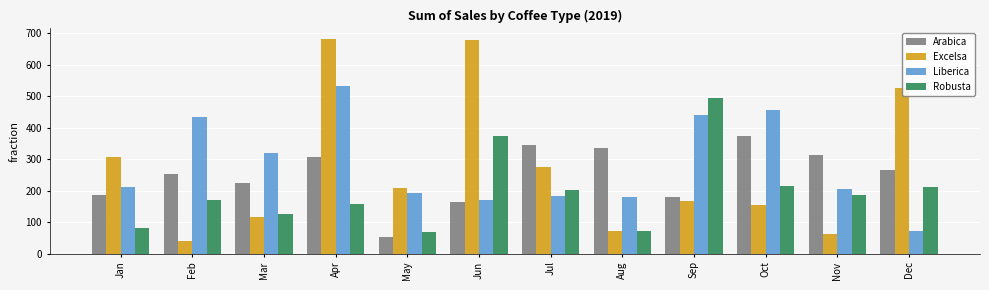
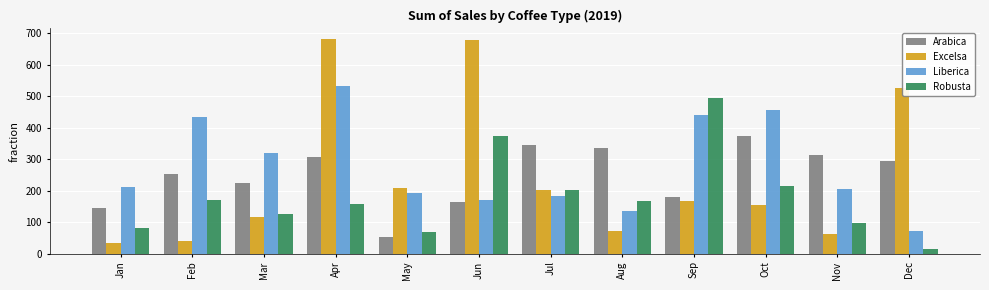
  {
    "Arabica": {
-     "Jan": 190,
+     "Jan": 150,
      "Feb": 250,
      "Mar": 220,
      "Apr": 310,
      "May": 50,
      "Jun": 160,
      "Jul": 350,
      "Aug": 330,
      "Sep": 180,
      "Oct": 370,
      "Nov": 310,
-     "Dec": 270
+     "Dec": 300
    },
    "Excelsa": {
-     "Jan": 310,
+     "Jan": 30,
      "Feb": 40,
      "Mar": 120,
      "Apr": 680,
      "May": 210,
      "Jun": 680,
-     "Jul": 270,
+     "Jul": 200,
      "Aug": 70,
      "Sep": 170,
      "Oct": 150,
      "Nov": 60,
      "Dec": 530
    },
    "Liberica": {
      "Jan": 210,
      "Feb": 430,
      "Mar": 320,
      "Apr": 530,
      "May": 190,
      "Jun": 170,
      "Jul": 180,
-     "Aug": 180,
+     "Aug": 130,
      "Sep": 440,
      "Oct": 460,
      "Nov": 210,
      "Dec": 70
    },
    "Robusta": {
      "Jan": 80,
      "Feb": 170,
      "Mar": 130,
      "Apr": 160,
      "May": 70,
      "Jun": 370,
      "Jul": 200,
-     "Aug": 70,
+     "Aug": 170,
      "Sep": 490,
      "Oct": 210,
-     "Nov": 190,
-     "Dec": 210
+     "Nov": 100,
+     "Dec": 10
    }
  }
